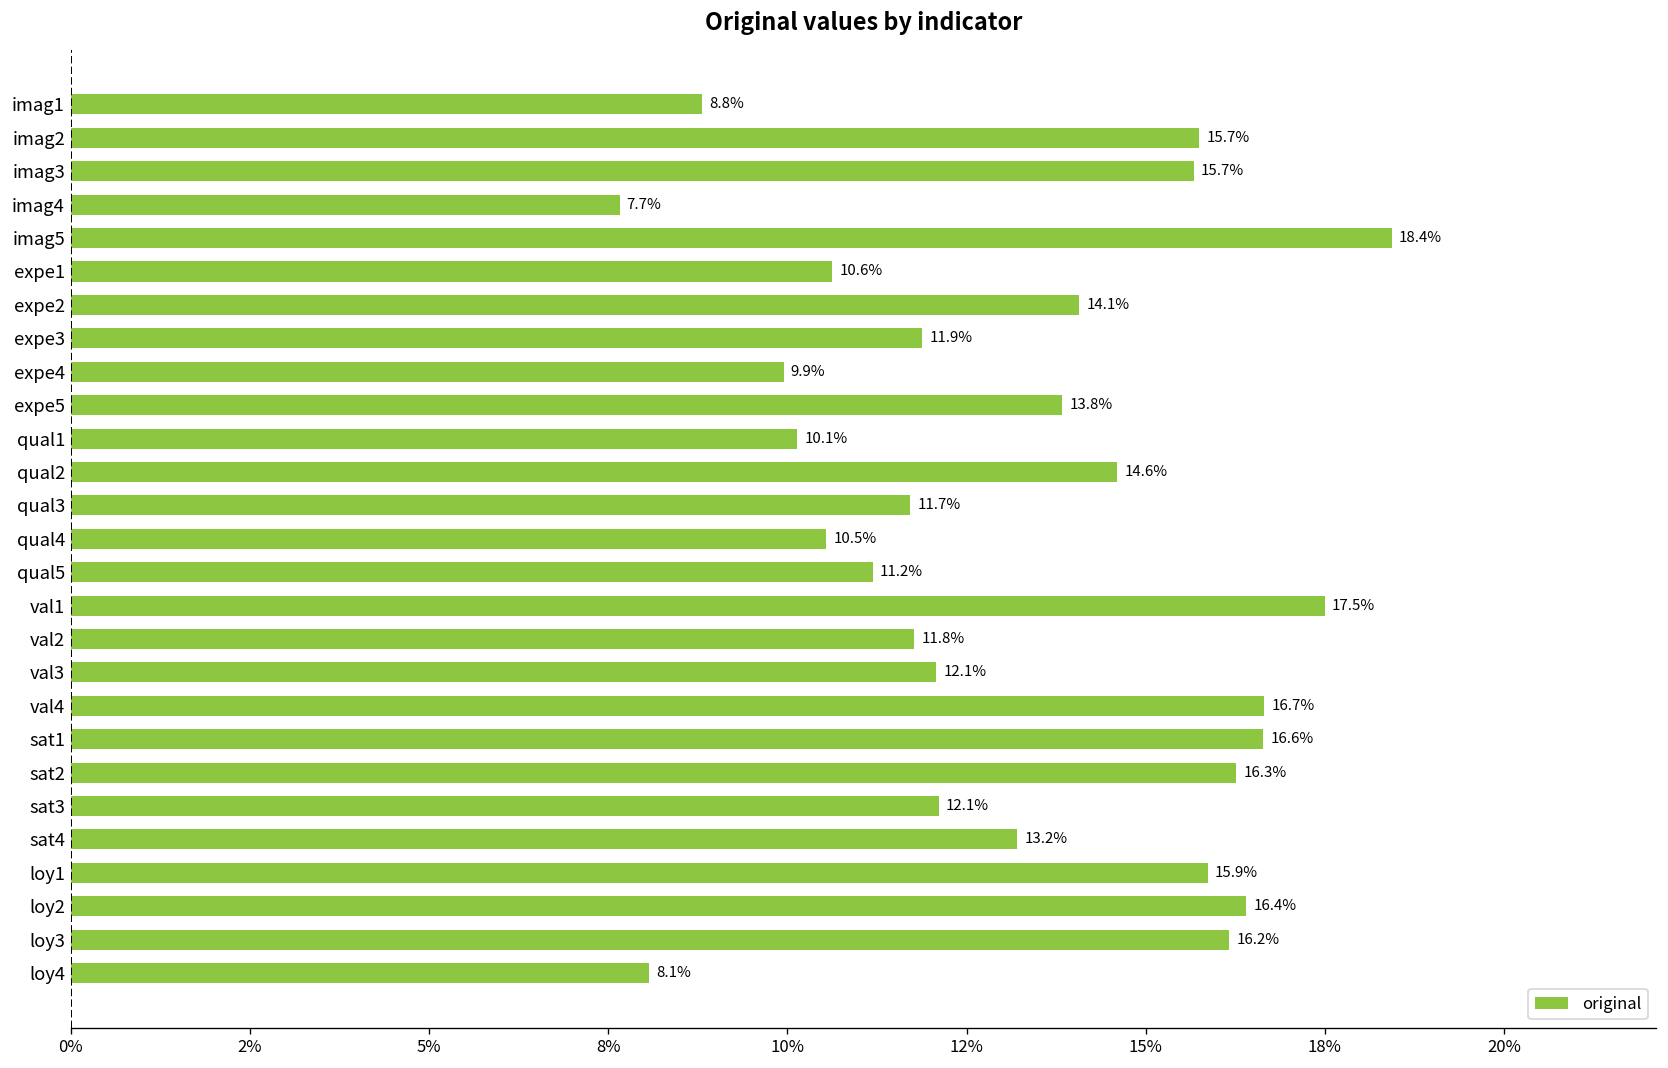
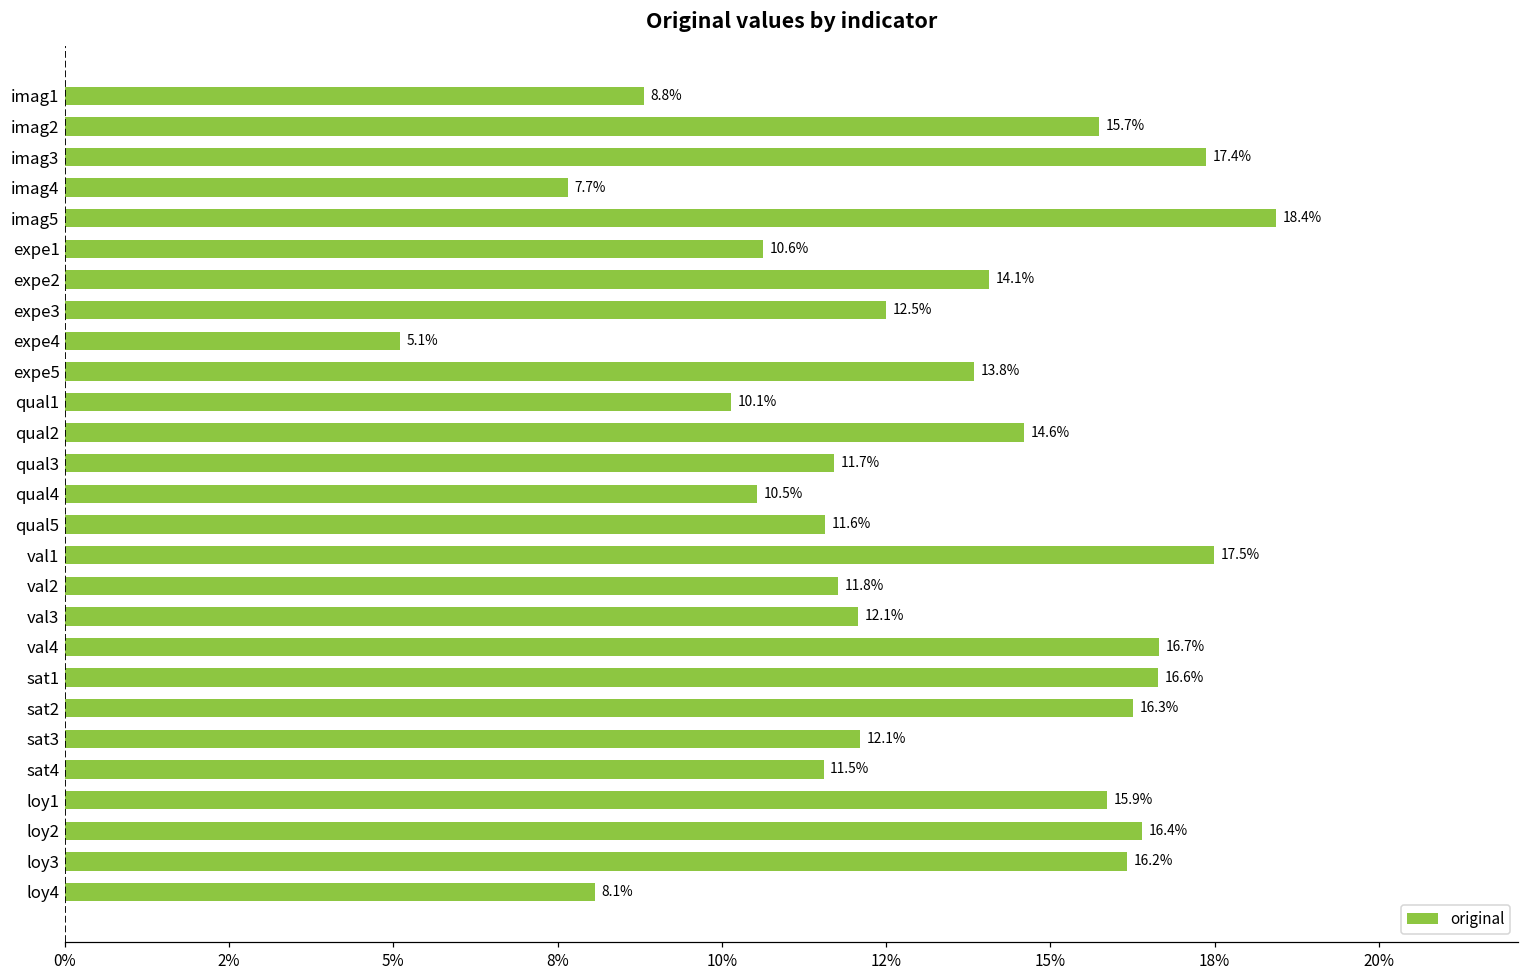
  {
    "imag1": "8.8%",
    "imag2": "15.7%",
-   "imag3": "15.7%",
+   "imag3": "17.4%",
    "imag4": "7.7%",
    "imag5": "18.4%",
    "expe1": "10.6%",
    "expe2": "14.1%",
-   "expe3": "11.9%",
-   "expe4": "9.9%",
+   "expe3": "12.5%",
+   "expe4": "5.1%",
    "expe5": "13.8%",
    "qual1": "10.1%",
    "qual2": "14.6%",
    "qual3": "11.7%",
    "qual4": "10.5%",
-   "qual5": "11.2%",
+   "qual5": "11.6%",
    "val1": "17.5%",
    "val2": "11.8%",
    "val3": "12.1%",
    "val4": "16.7%",
    "sat1": "16.6%",
    "sat2": "16.3%",
    "sat3": "12.1%",
-   "sat4": "13.2%",
+   "sat4": "11.5%",
    "loy1": "15.9%",
    "loy2": "16.4%",
    "loy3": "16.2%",
    "loy4": "8.1%"
  }
